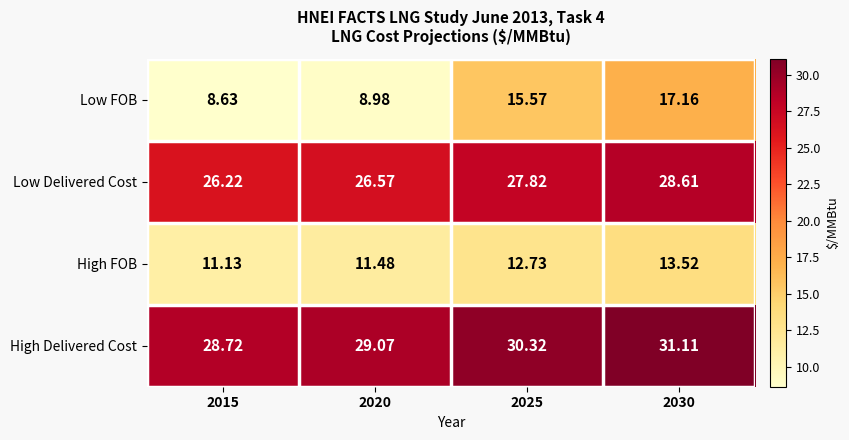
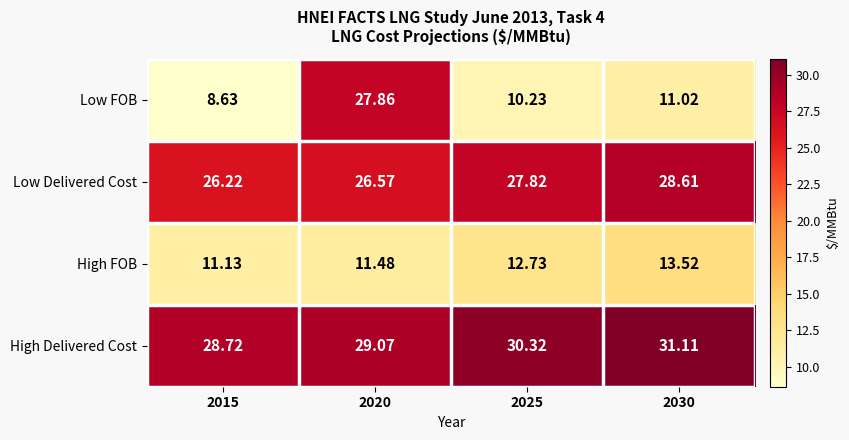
  {
    "Low FOB": {
      "2015": 8.63,
-     "2020": 8.98,
-     "2025": 15.57,
-     "2030": 17.16
+     "2020": 27.86,
+     "2025": 10.23,
+     "2030": 11.02
    },
    "Low Delivered Cost": {
      "2015": 26.22,
      "2020": 26.57,
      "2025": 27.82,
      "2030": 28.61
    },
    "High FOB": {
      "2015": 11.13,
      "2020": 11.48,
      "2025": 12.73,
      "2030": 13.52
    },
    "High Delivered Cost": {
      "2015": 28.72,
      "2020": 29.07,
      "2025": 30.32,
      "2030": 31.11
    }
  }
